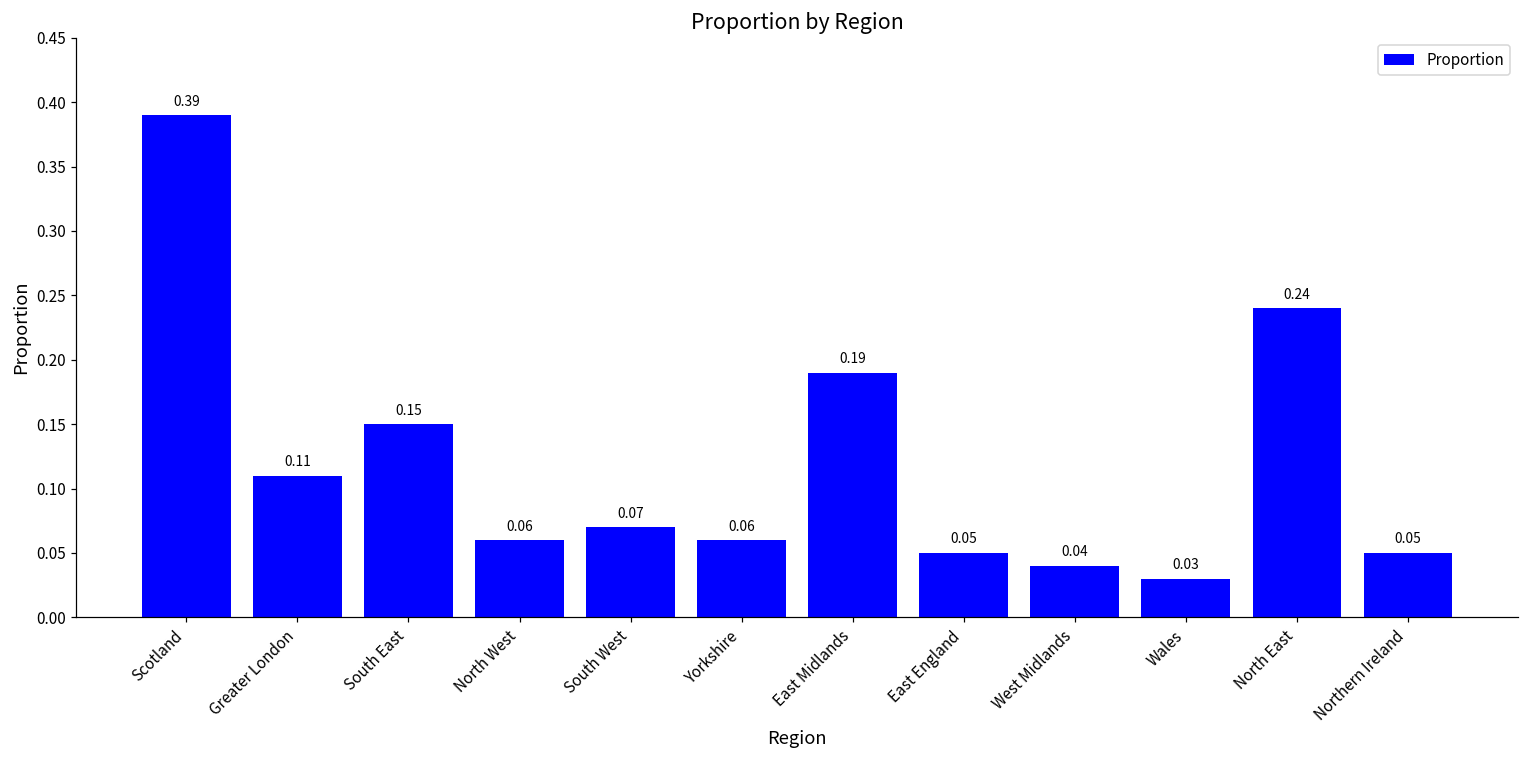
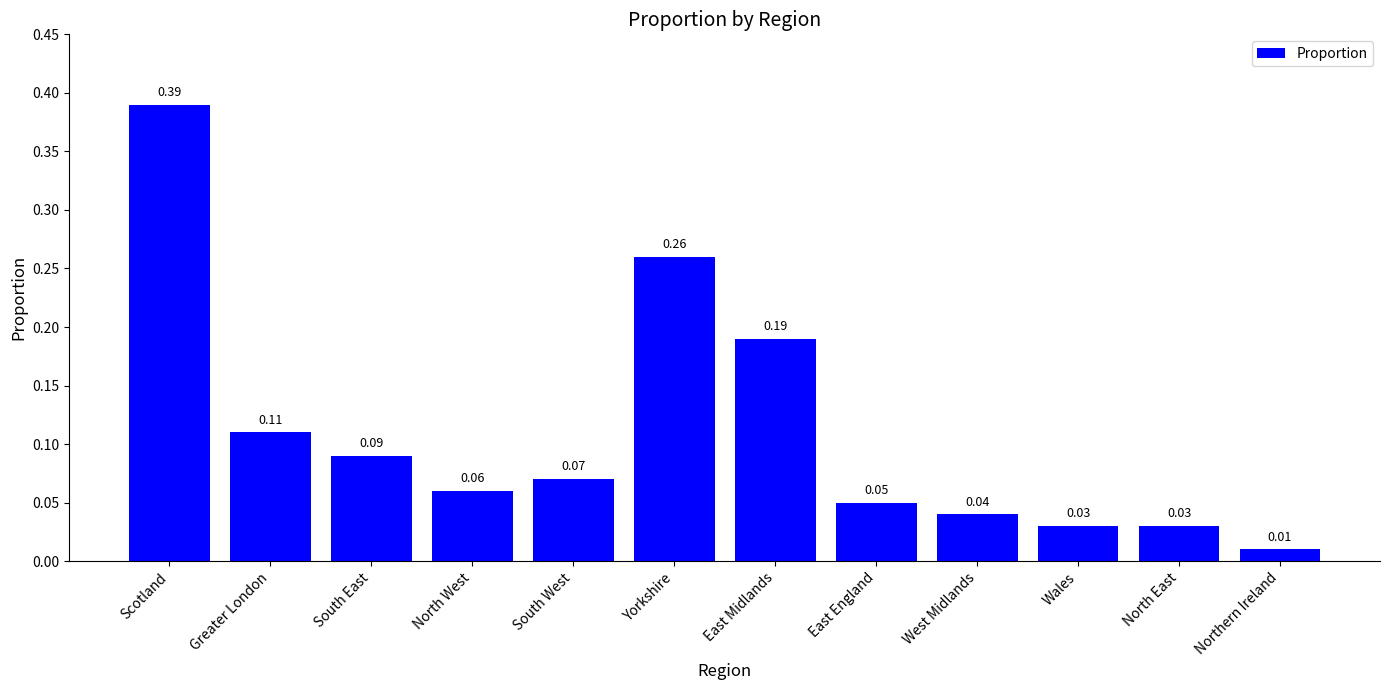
  {
    "Scotland": 0.39,
    "Greater London": 0.11,
-   "South East": 0.15,
+   "South East": 0.09,
    "North West": 0.06,
    "South West": 0.07,
-   "Yorkshire": 0.06,
+   "Yorkshire": 0.26,
    "East Midlands": 0.19,
    "East England": 0.05,
    "West Midlands": 0.04,
    "Wales": 0.03,
-   "North East": 0.24,
-   "Northern Ireland": 0.05
+   "North East": 0.03,
+   "Northern Ireland": 0.01
  }
